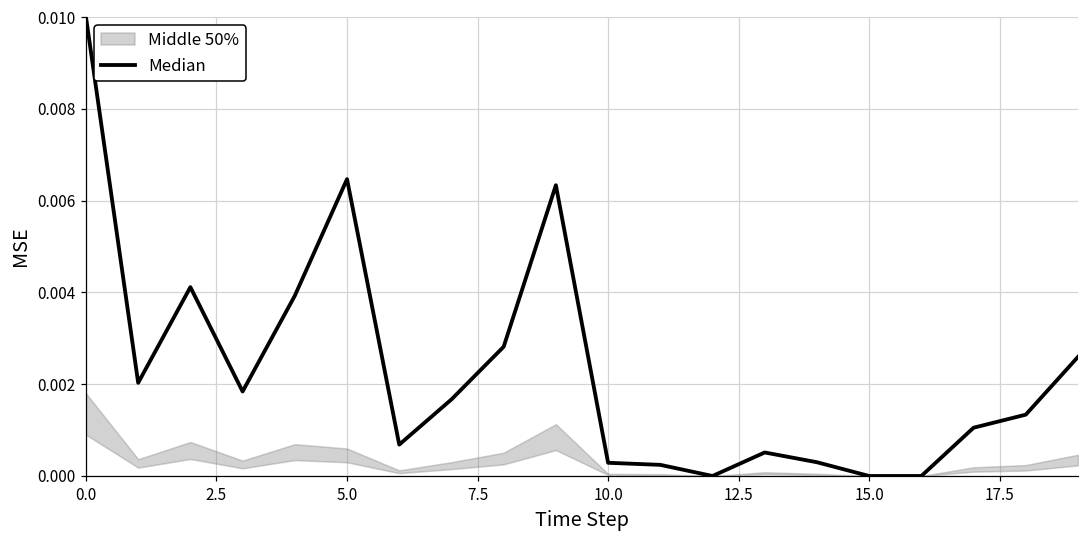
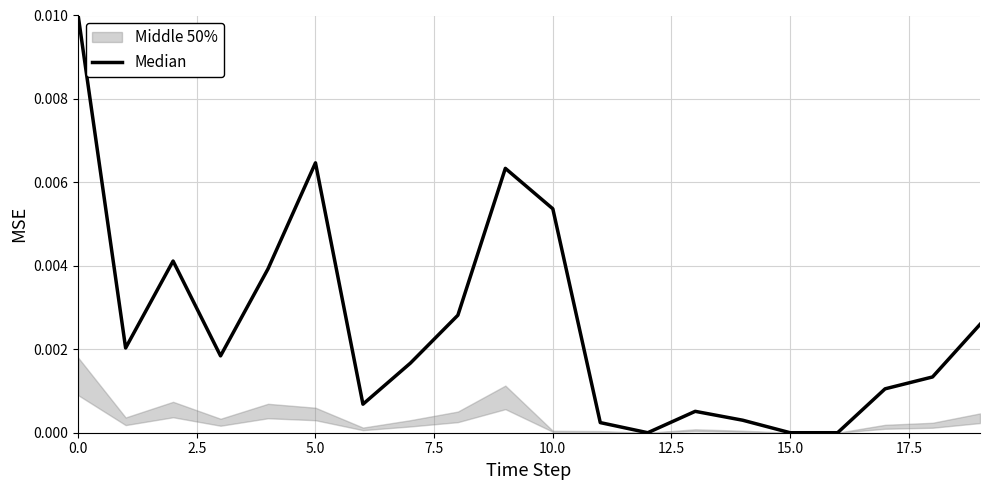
  {
    "Median": {
      "0.0": 0.0100,
      "5.0": 0.0065,
-     "10.0": 0.0003
+     "10.0": 0.0054
    }
  }
